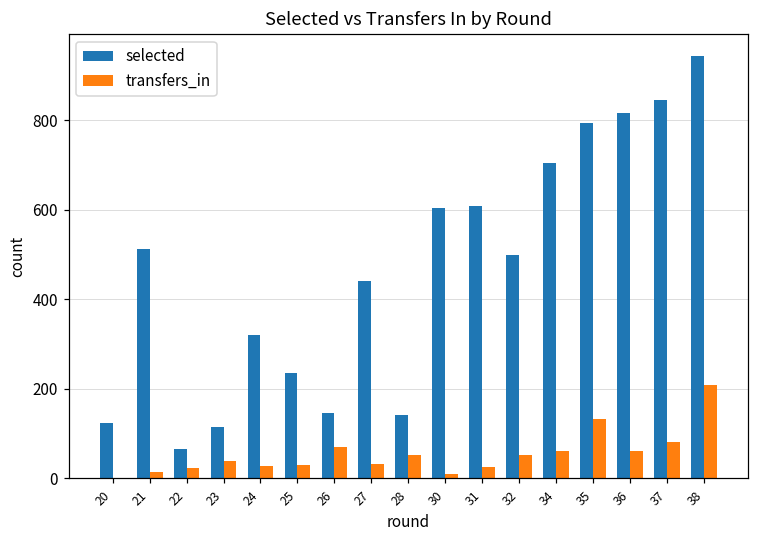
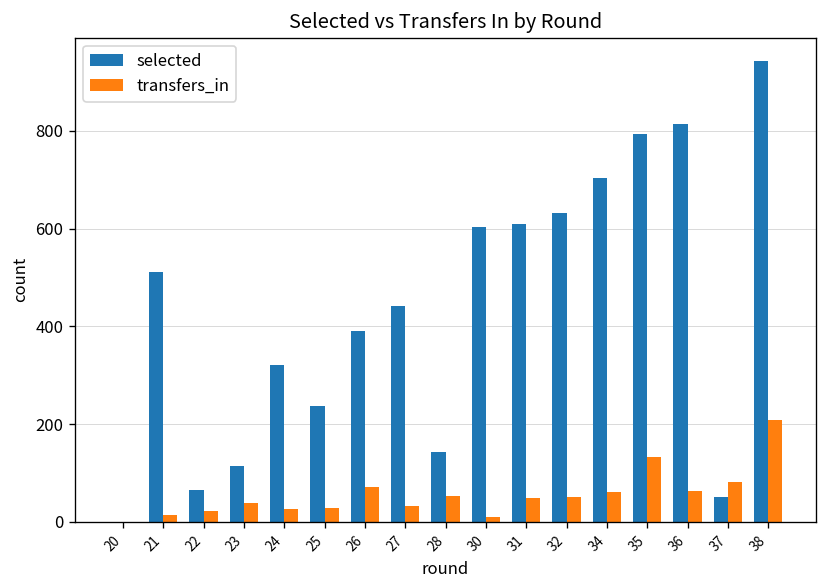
  {
    "selected": {
-     "20": 120,
+     "20": 0,
      "21": 510,
      "22": 70,
      "23": 120,
      "24": 320,
      "25": 240,
-     "26": 150,
+     "26": 390,
      "27": 440,
      "28": 140,
      "30": 600,
      "31": 610,
-     "32": 500,
+     "32": 630,
      "34": 700,
      "35": 790,
      "36": 820,
-     "37": 850,
+     "37": 50,
      "38": 940
    },
    "transfers_in": {
      "20": 0,
      "21": 10,
      "22": 20,
      "23": 40,
      "24": 30,
      "25": 30,
      "26": 70,
      "27": 30,
      "28": 50,
      "30": 10,
-     "31": 30,
+     "31": 50,
      "32": 50,
      "34": 60,
      "35": 130,
      "36": 60,
      "37": 80,
      "38": 210
    }
  }
